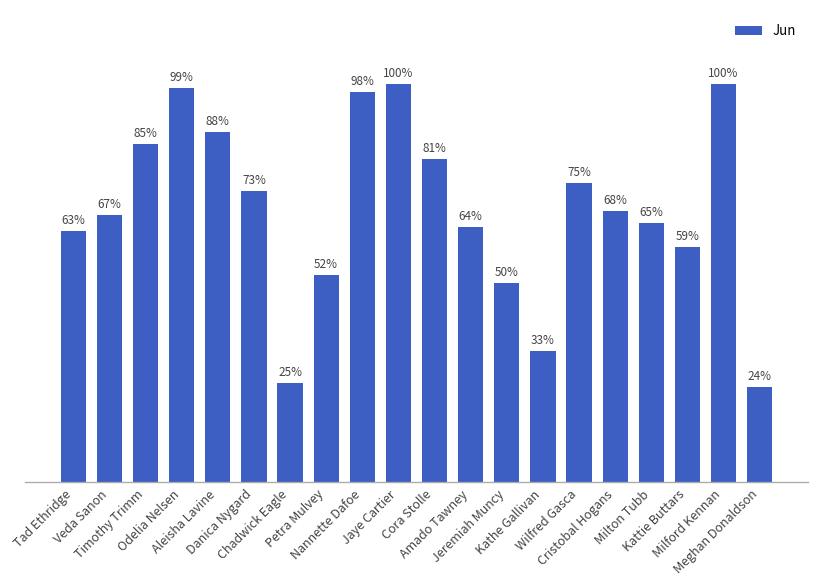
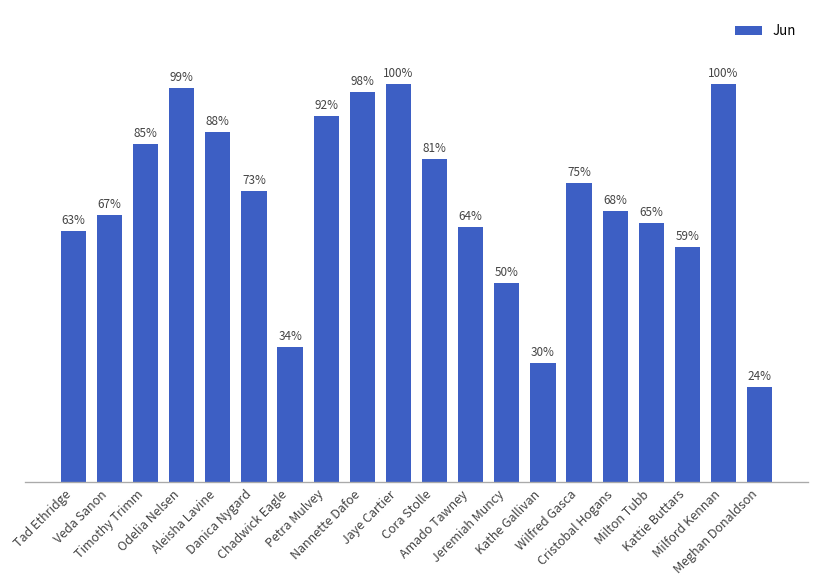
  {
    "Tad Ethridge": "63%",
    "Veda Sanon": "67%",
    "Timothy Trimm": "85%",
    "Odelia Nelsen": "99%",
    "Aleisha Lavine": "88%",
    "Danica Nygard": "73%",
-   "Chadwick Eagle": "25%",
-   "Petra Mulvey": "52%",
+   "Chadwick Eagle": "34%",
+   "Petra Mulvey": "92%",
    "Nannette Dafoe": "98%",
    "Jaye Cartier": "100%",
    "Cora Stolle": "81%",
    "Amado Tawney": "64%",
    "Jeremiah Muncy": "50%",
-   "Kathe Gallivan": "33%",
+   "Kathe Gallivan": "30%",
    "Wilfred Gasca": "75%",
    "Cristobal Hogans": "68%",
    "Milton Tubb": "65%",
    "Kattie Buttars": "59%",
    "Milford Kennan": "100%",
    "Meghan Donaldson": "24%"
  }
